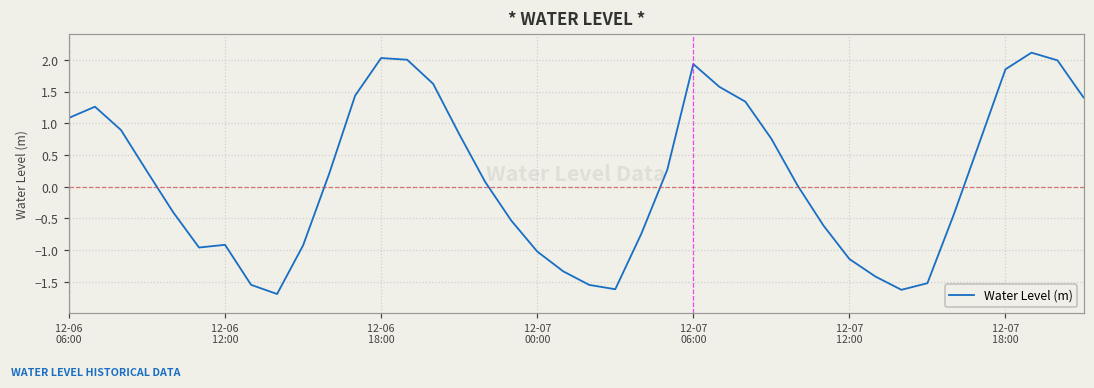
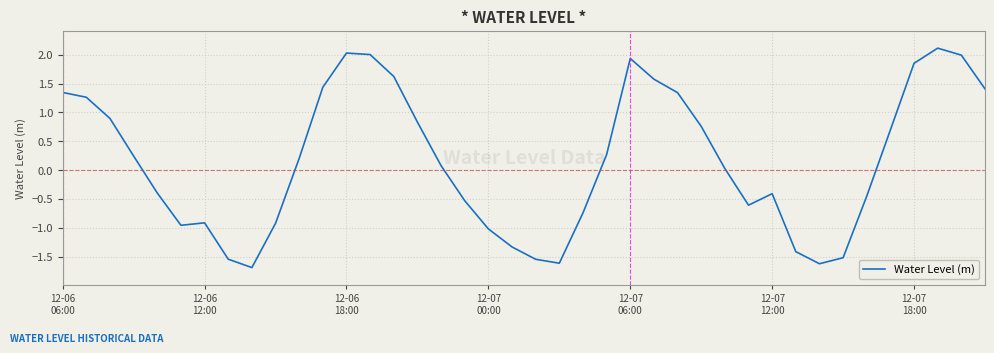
  {
-   "12-06 06:00": 1.1,
+   "12-06 06:00": 1.3,
    "12-06 12:00": -0.9,
    "12-06 18:00": 2.0,
    "12-07 00:00": -1.0,
    "12-07 06:00": 1.9,
-   "12-07 12:00": -1.1,
+   "12-07 12:00": -0.4,
    "12-07 18:00": 1.9
  }
